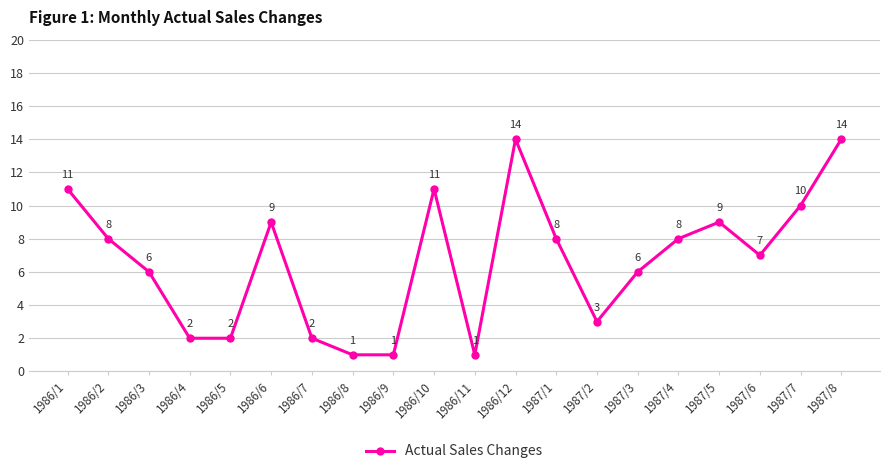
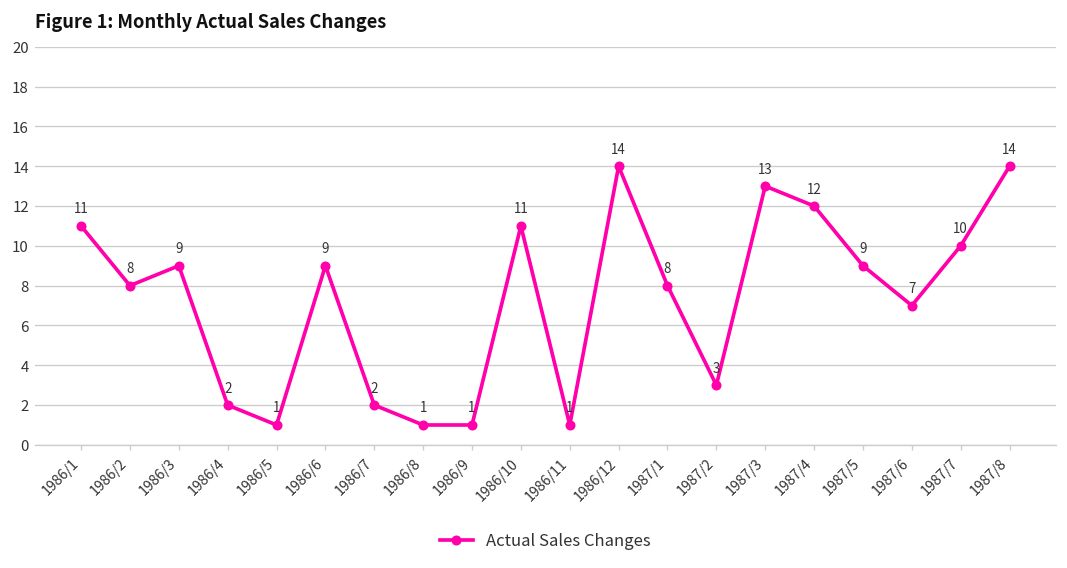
  {
    "1986/1": 11,
    "1986/2": 8,
-   "1986/3": 6,
+   "1986/3": 9,
    "1986/4": 2,
-   "1986/5": 2,
+   "1986/5": 1,
    "1986/6": 9,
    "1986/7": 2,
    "1986/8": 1,
    "1986/9": 1,
    "1986/10": 11,
    "1986/11": 1,
    "1986/12": 14,
    "1987/1": 8,
    "1987/2": 3,
-   "1987/3": 6,
-   "1987/4": 8,
+   "1987/3": 13,
+   "1987/4": 12,
    "1987/5": 9,
    "1987/6": 7,
    "1987/7": 10,
    "1987/8": 14
  }
